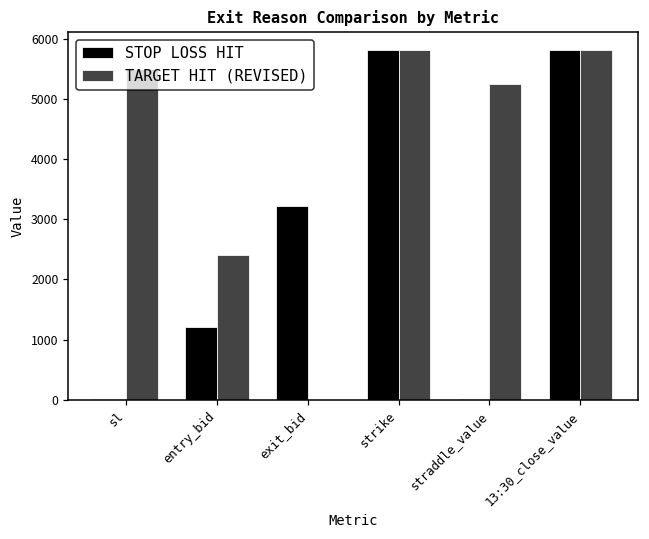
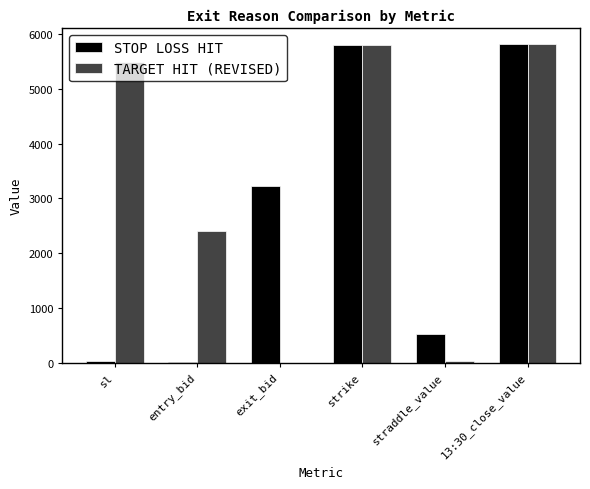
  {
    "STOP LOSS HIT": {
-     "entry_bid": 1200,
+     "entry_bid": 0,
      "exit_bid": 3200,
      "strike": 5800,
-     "straddle_value": 0,
+     "straddle_value": 500,
      "13:30_close_value": 5800
    },
    "TARGET HIT (REVISED)": {
      "entry_bid": 2400,
      "strike": 5800,
-     "straddle_value": 5300,
+     "straddle_value": 0,
      "13:30_close_value": 5800
    }
  }
